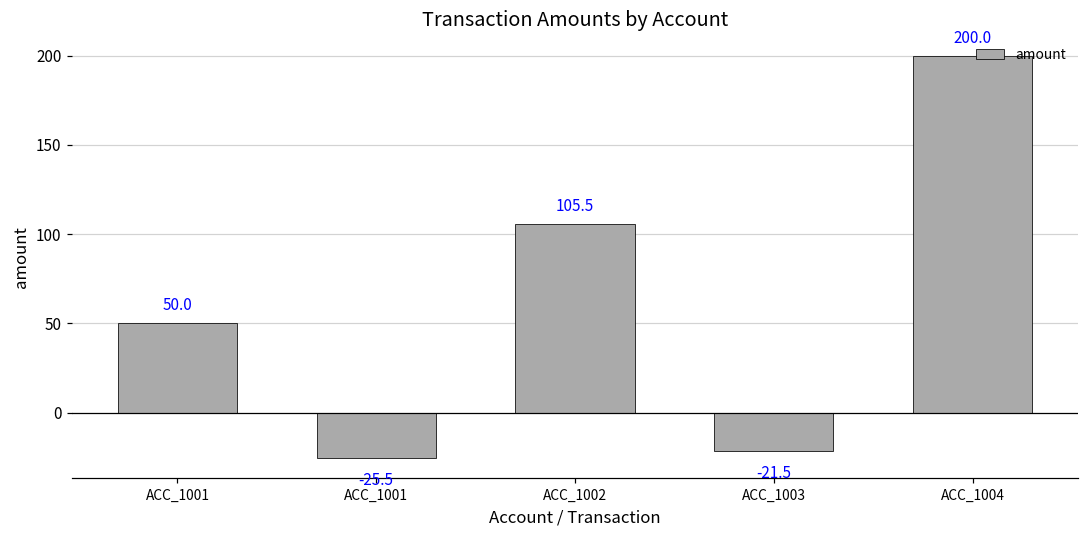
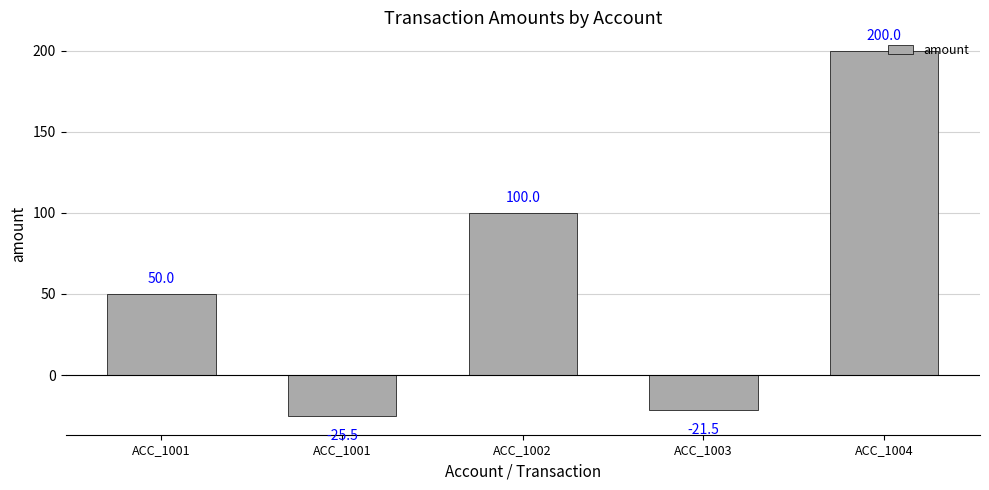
  {
-   "ACC_1002": 105.5,
+   "ACC_1002": 100.0,
    "ACC_1003": -21.5,
    "ACC_1004": 200.0
  }
